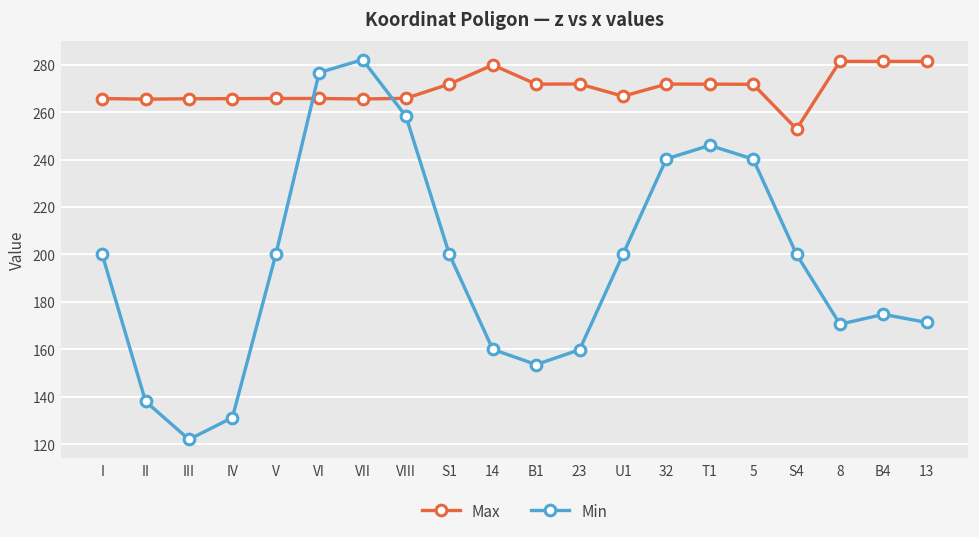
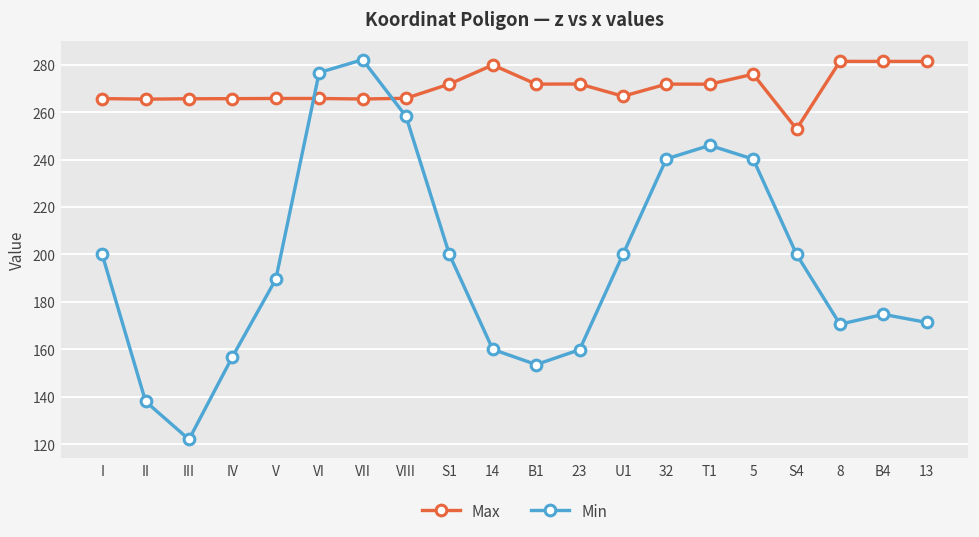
  {
    "Max": {
      "I": 266,
      "II": 265,
      "III": 266,
      "IV": 266,
      "V": 266,
      "VI": 266,
      "VII": 266,
      "VIII": 266,
      "S1": 272,
      "14": 280,
      "B1": 272,
      "23": 272,
      "U1": 267,
      "32": 272,
      "T1": 272,
-     "5": 272,
+     "5": 276,
      "S4": 253,
      "8": 281,
      "B4": 281,
      "13": 281
    },
    "Min": {
      "I": 200,
      "II": 138,
      "III": 122,
-     "IV": 131,
-     "V": 200,
+     "IV": 157,
+     "V": 190,
      "VI": 277,
      "VII": 282,
      "VIII": 258,
      "S1": 200,
      "14": 160,
      "B1": 154,
      "23": 160,
      "U1": 200,
      "32": 240,
      "T1": 246,
      "5": 240,
      "S4": 200,
      "8": 171,
      "B4": 175,
      "13": 171
    }
  }
